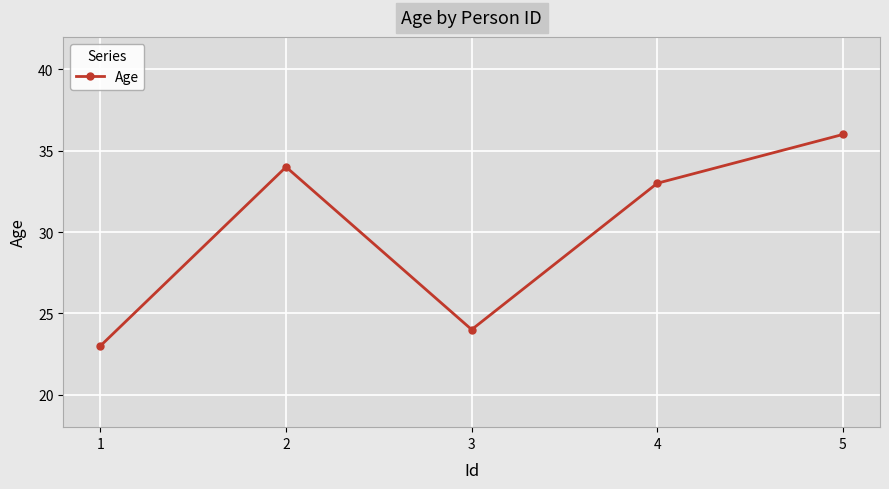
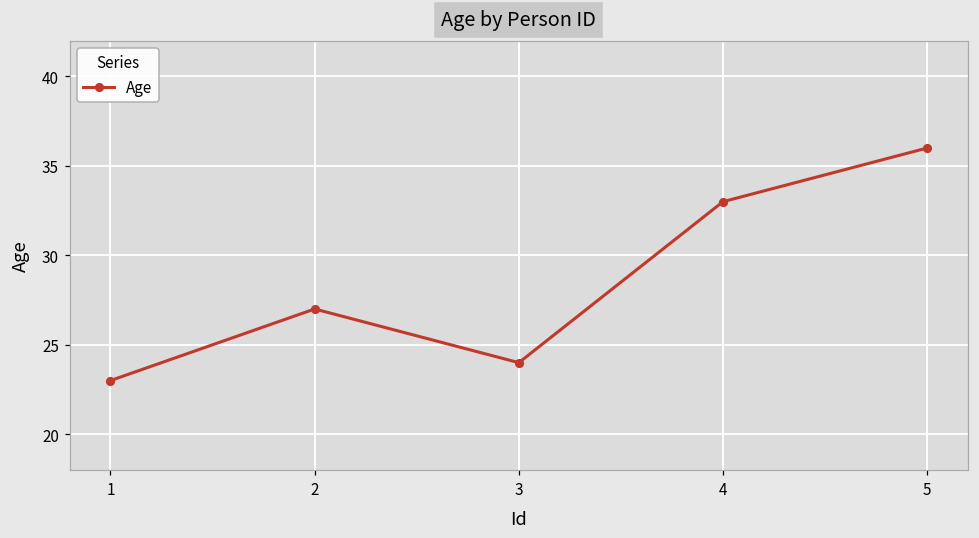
  {
    "1": 23,
-   "2": 34,
+   "2": 27,
    "3": 24,
    "4": 33,
    "5": 36
  }
